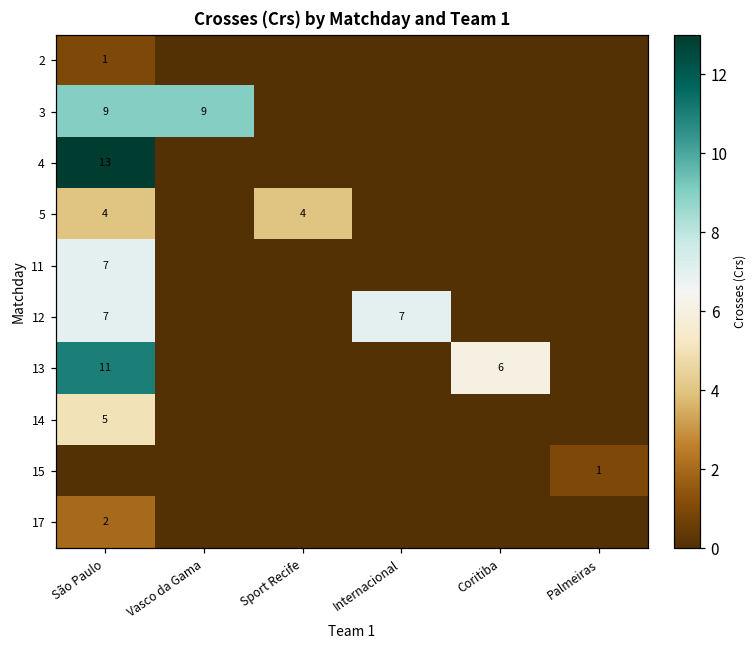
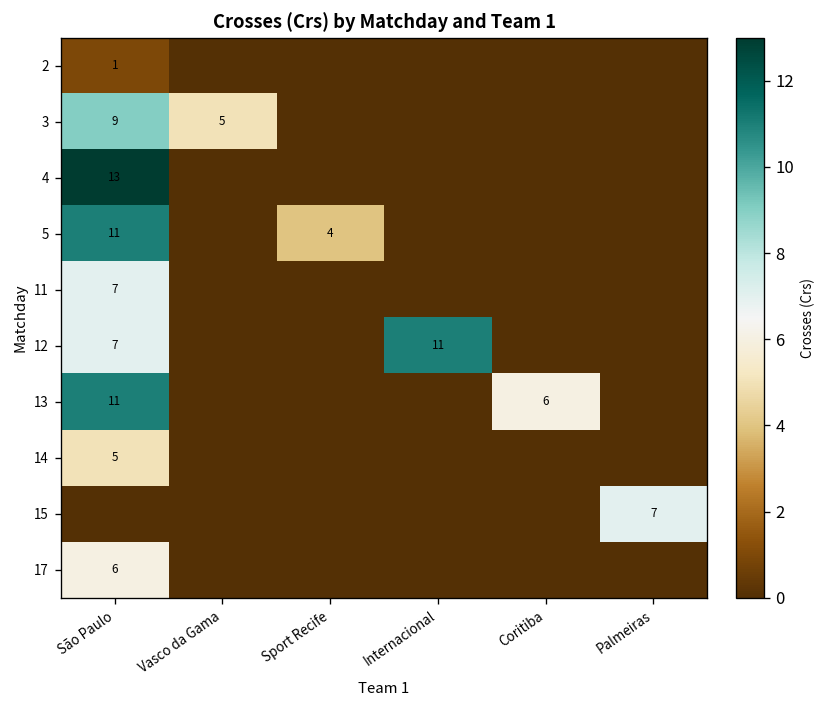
  {
    "2": {
      "São Paulo": 1
    },
    "3": {
      "São Paulo": 9,
-     "Vasco da Gama": 9
+     "Vasco da Gama": 5
    },
    "4": {
      "São Paulo": 13
    },
    "5": {
-     "São Paulo": 4,
+     "São Paulo": 11,
      "Sport Recife": 4
    },
    "11": {
      "São Paulo": 7
    },
    "12": {
      "São Paulo": 7,
-     "Internacional": 7
+     "Internacional": 11
    },
    "13": {
      "São Paulo": 11,
      "Coritiba": 6
    },
    "14": {
      "São Paulo": 5
    },
    "15": {
-     "Palmeiras": 1
+     "Palmeiras": 7
    },
    "17": {
-     "São Paulo": 2
+     "São Paulo": 6
    }
  }
